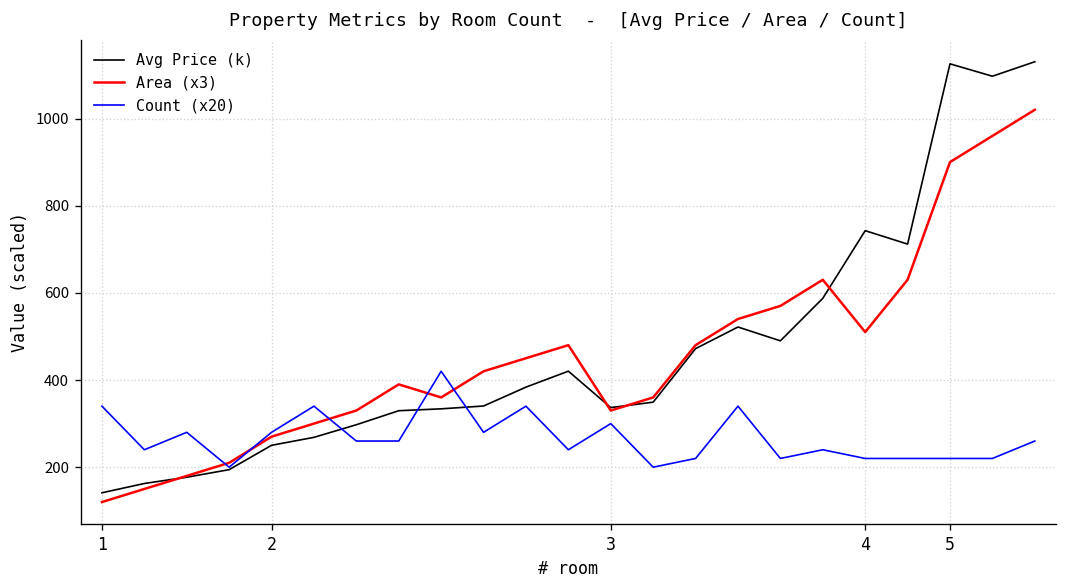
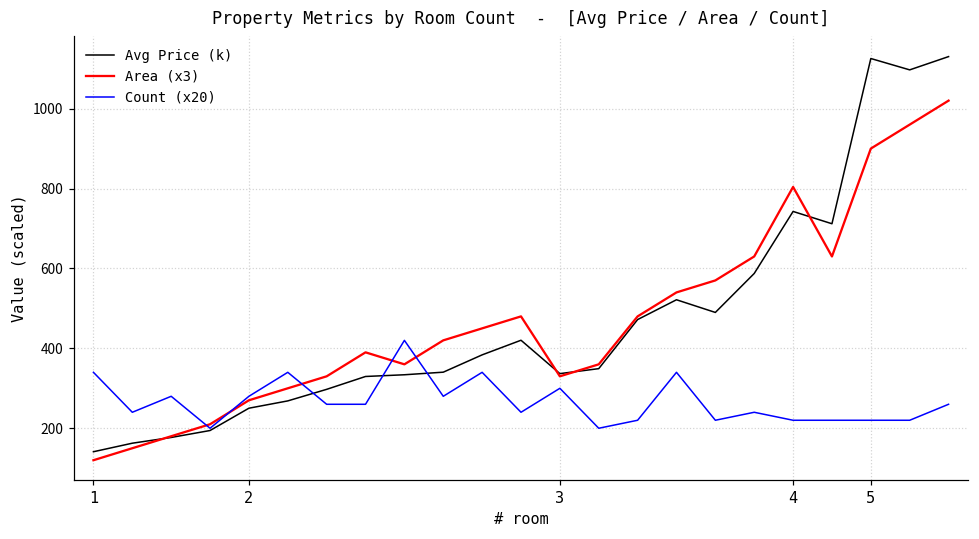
  {
    "Avg Price (k)": {
      "4": 740
    },
    "Area (x3)": {
-     "4": 510
+     "4": 800
    },
    "Count (x20)": {
      "4": 220
    }
  }
